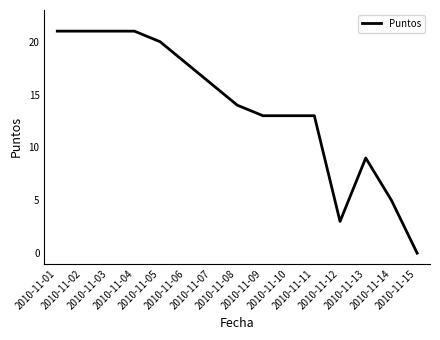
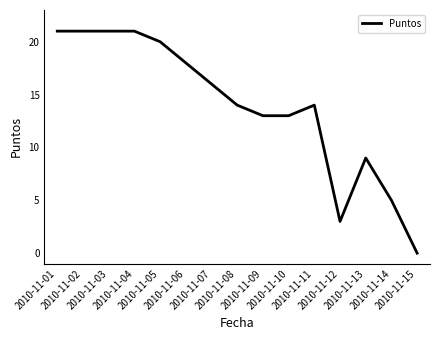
  {
    "2010-11-01": 21,
    "2010-11-02": 21,
    "2010-11-03": 21,
    "2010-11-04": 21,
    "2010-11-05": 20,
    "2010-11-06": 18,
    "2010-11-07": 16,
    "2010-11-08": 14,
    "2010-11-09": 13,
    "2010-11-10": 13,
-   "2010-11-11": 13,
+   "2010-11-11": 14,
    "2010-11-12": 3,
    "2010-11-13": 9,
    "2010-11-14": 5,
    "2010-11-15": 0
  }
